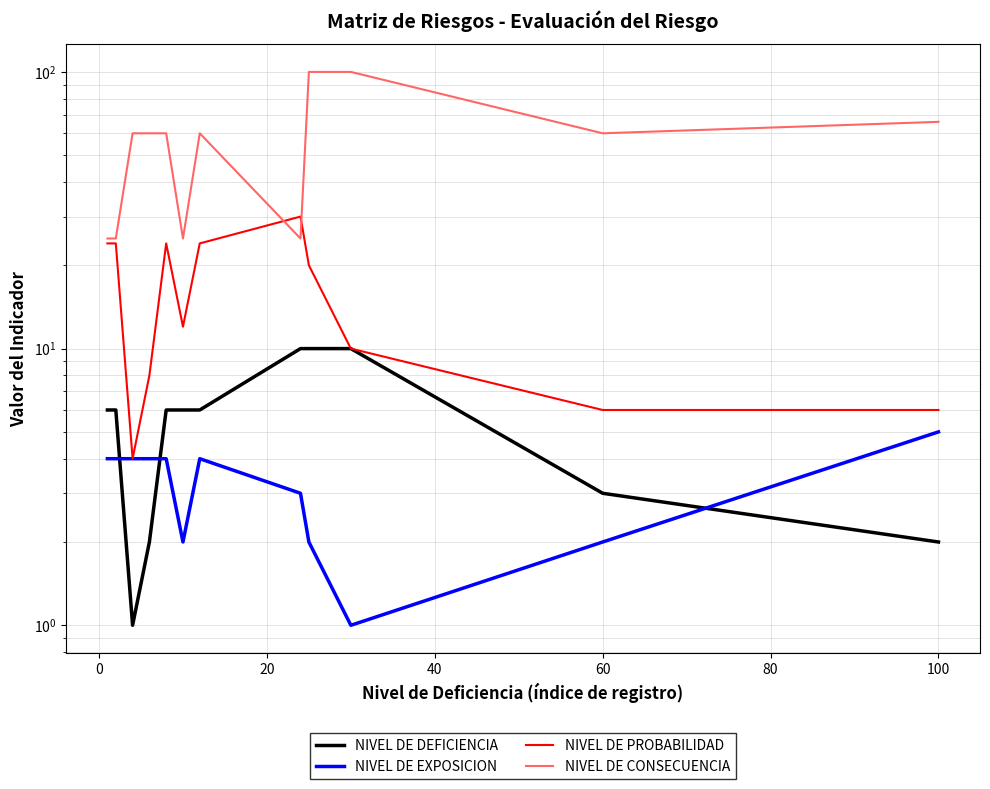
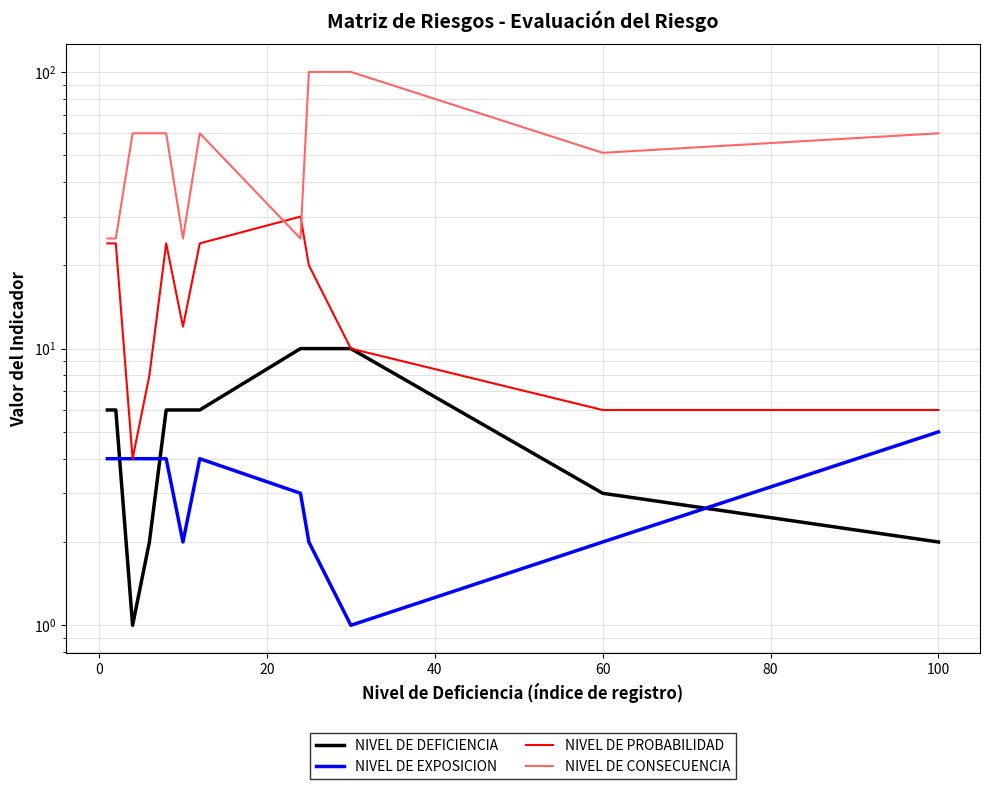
  {
    "NIVEL DE DEFICIENCIA": {
      "60": 3,
      "100": 2
    },
    "NIVEL DE EXPOSICION": {
      "60": 2,
      "100": 5
    },
    "NIVEL DE PROBABILIDAD": {
      "60": 6,
      "100": 6
    },
    "NIVEL DE CONSECUENCIA": {
-     "60": 60,
-     "100": 66
+     "60": 51,
+     "100": 60
    }
  }
